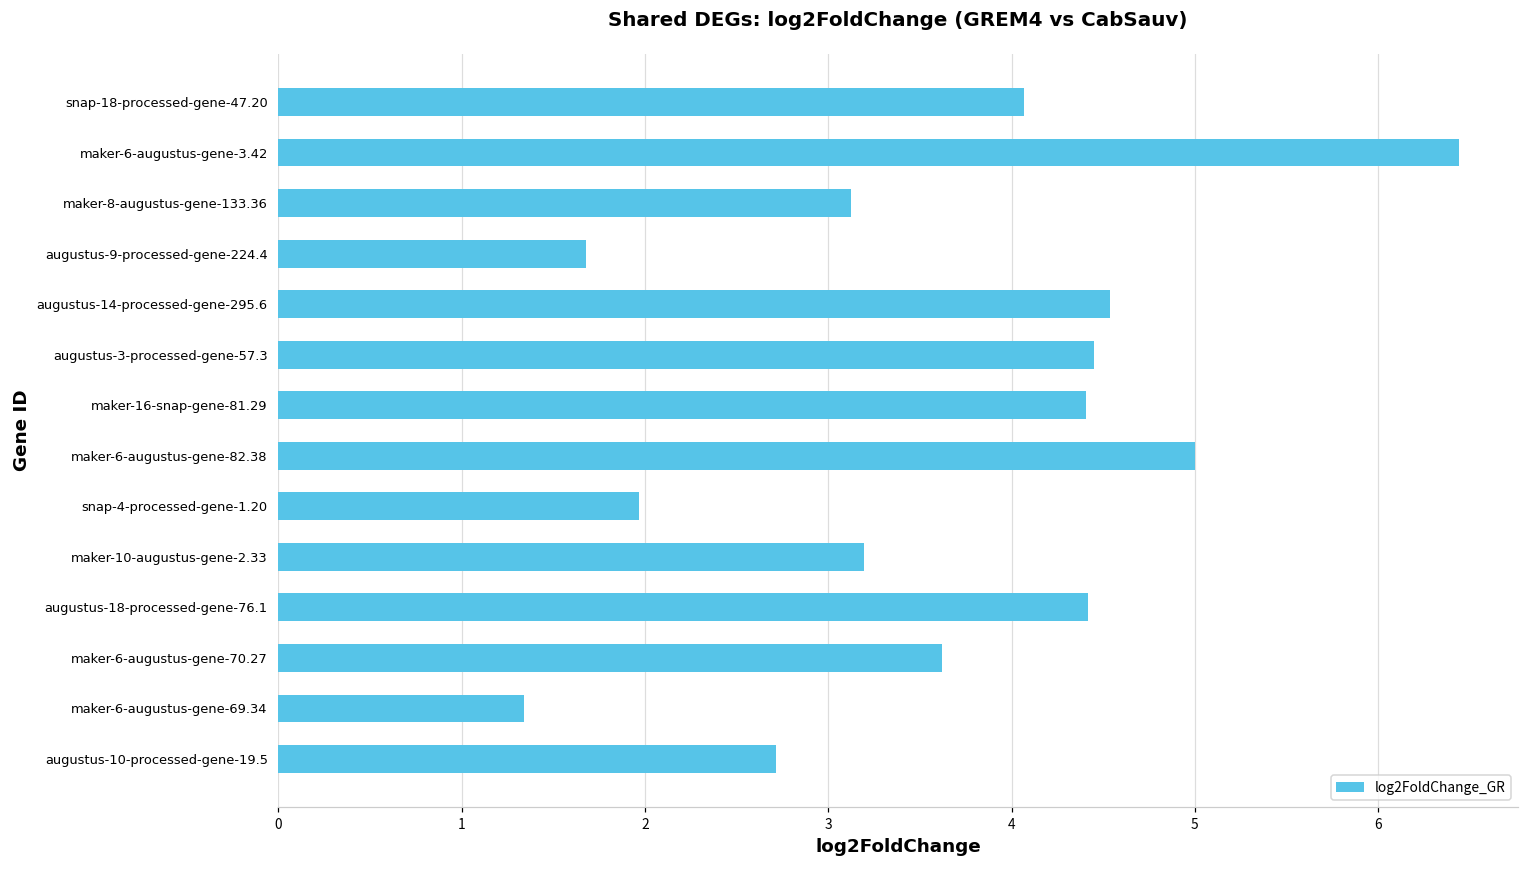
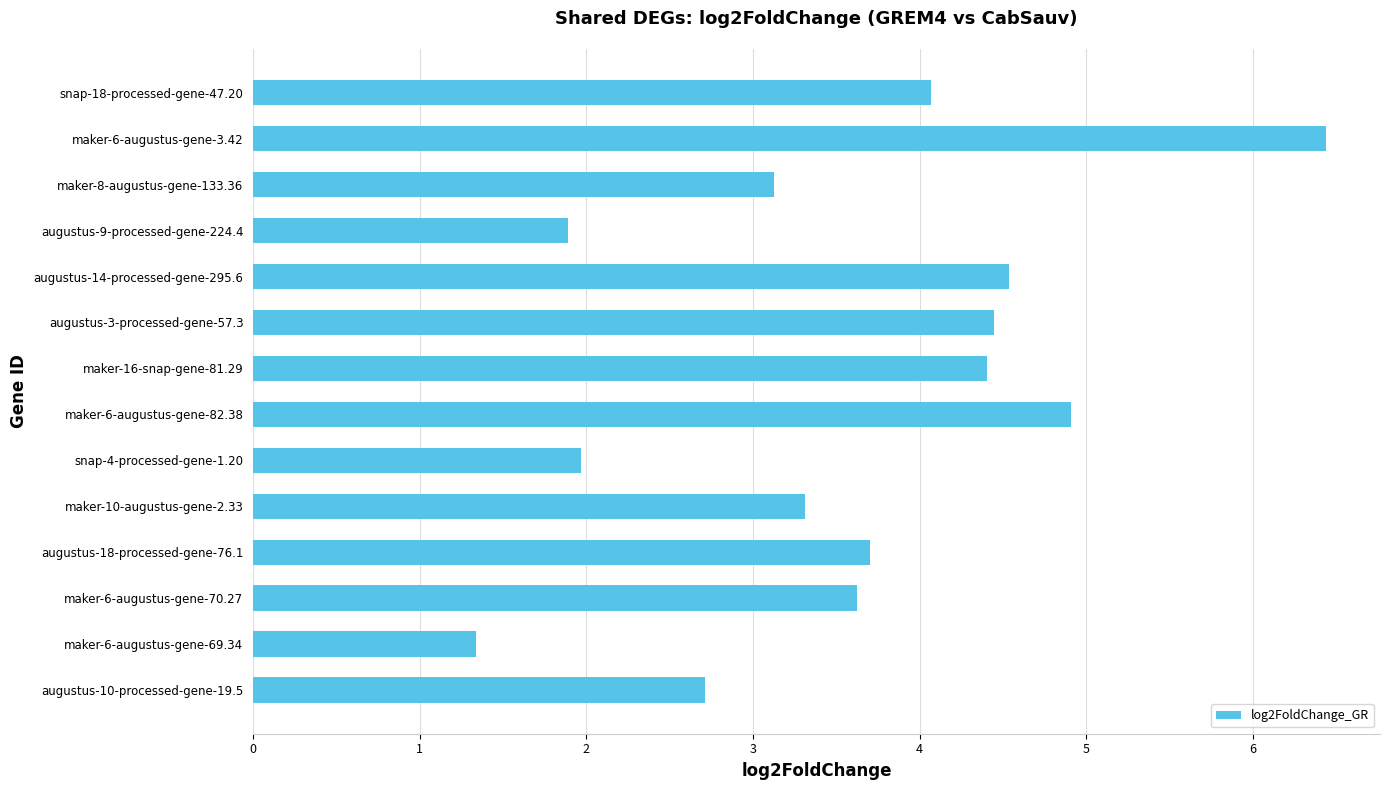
  {
    "snap-18-processed-gene-47.20": 4.07,
    "maker-6-augustus-gene-3.42": 6.44,
    "maker-8-augustus-gene-133.36": 3.12,
-   "augustus-9-processed-gene-224.4": 1.68,
+   "augustus-9-processed-gene-224.4": 1.89,
    "augustus-14-processed-gene-295.6": 4.54,
    "augustus-3-processed-gene-57.3": 4.45,
    "maker-16-snap-gene-81.29": 4.41,
-   "maker-6-augustus-gene-82.38": 5.00,
+   "maker-6-augustus-gene-82.38": 4.91,
    "snap-4-processed-gene-1.20": 1.97,
-   "maker-10-augustus-gene-2.33": 3.19,
-   "augustus-18-processed-gene-76.1": 4.42,
+   "maker-10-augustus-gene-2.33": 3.31,
+   "augustus-18-processed-gene-76.1": 3.70,
    "maker-6-augustus-gene-70.27": 3.62,
    "maker-6-augustus-gene-69.34": 1.34,
    "augustus-10-processed-gene-19.5": 2.71
  }
